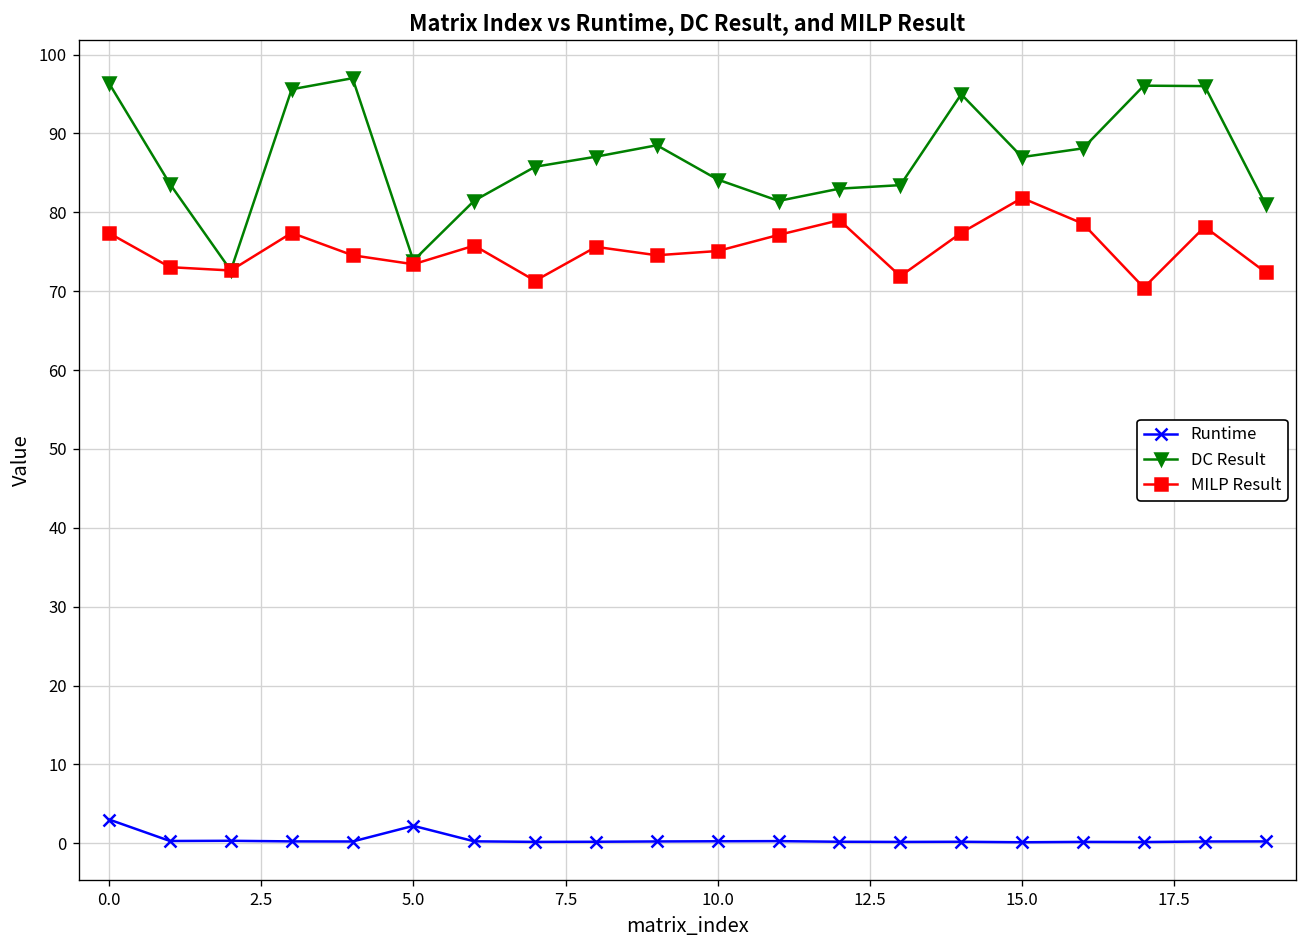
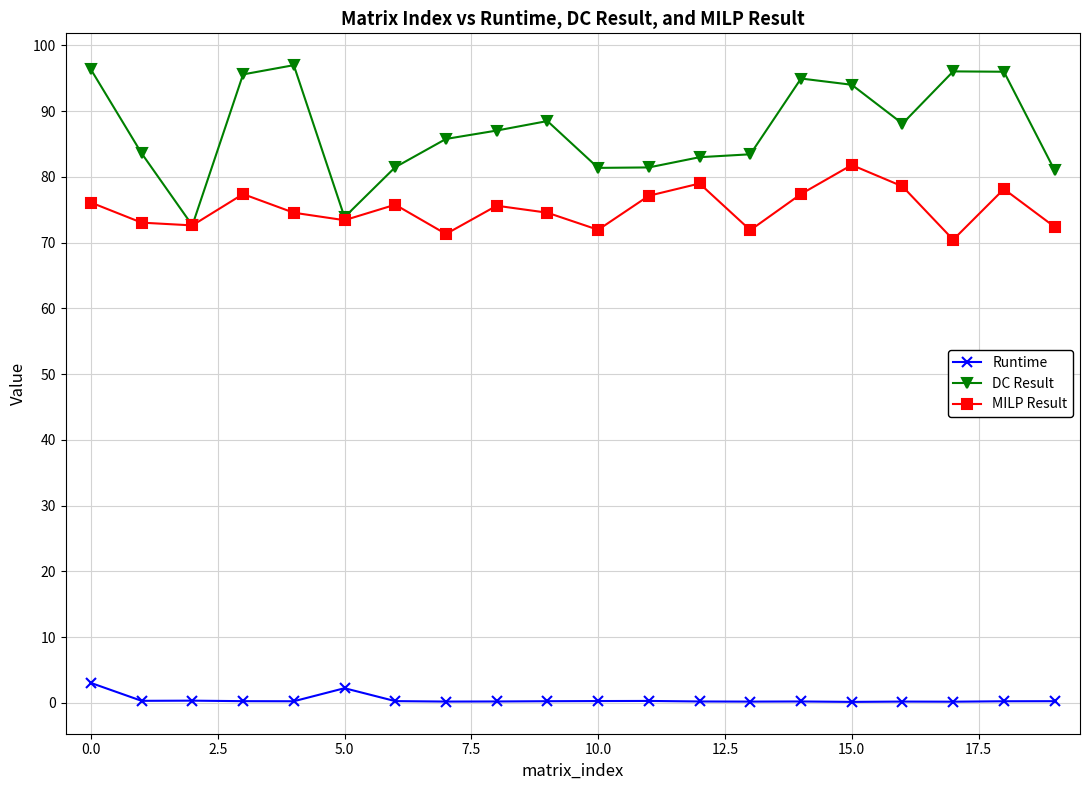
  {
    "Runtime": {
      "0.0": 3,
      "5.0": 2,
      "10.0": 0,
      "15.0": 0
    },
    "DC Result": {
      "0.0": 96,
      "5.0": 74,
-     "10.0": 84,
-     "15.0": 87
+     "10.0": 81,
+     "15.0": 94
    },
    "MILP Result": {
-     "0.0": 77,
+     "0.0": 76,
      "5.0": 73,
-     "10.0": 75,
+     "10.0": 72,
      "15.0": 82
    }
  }
